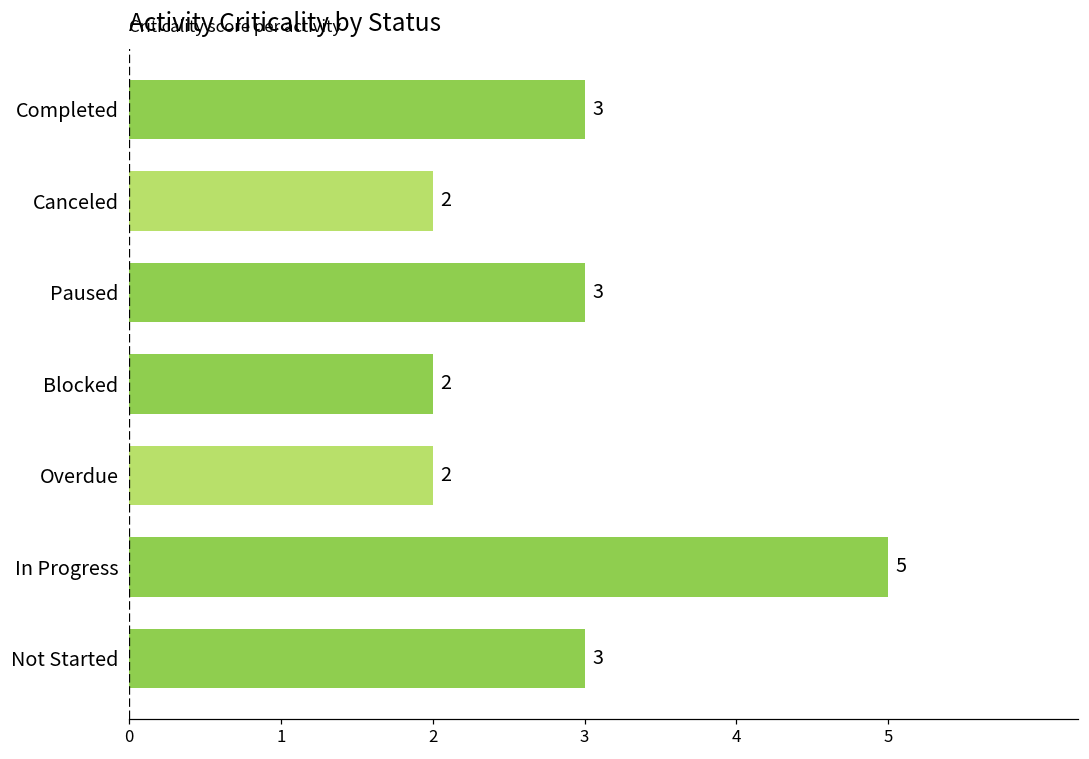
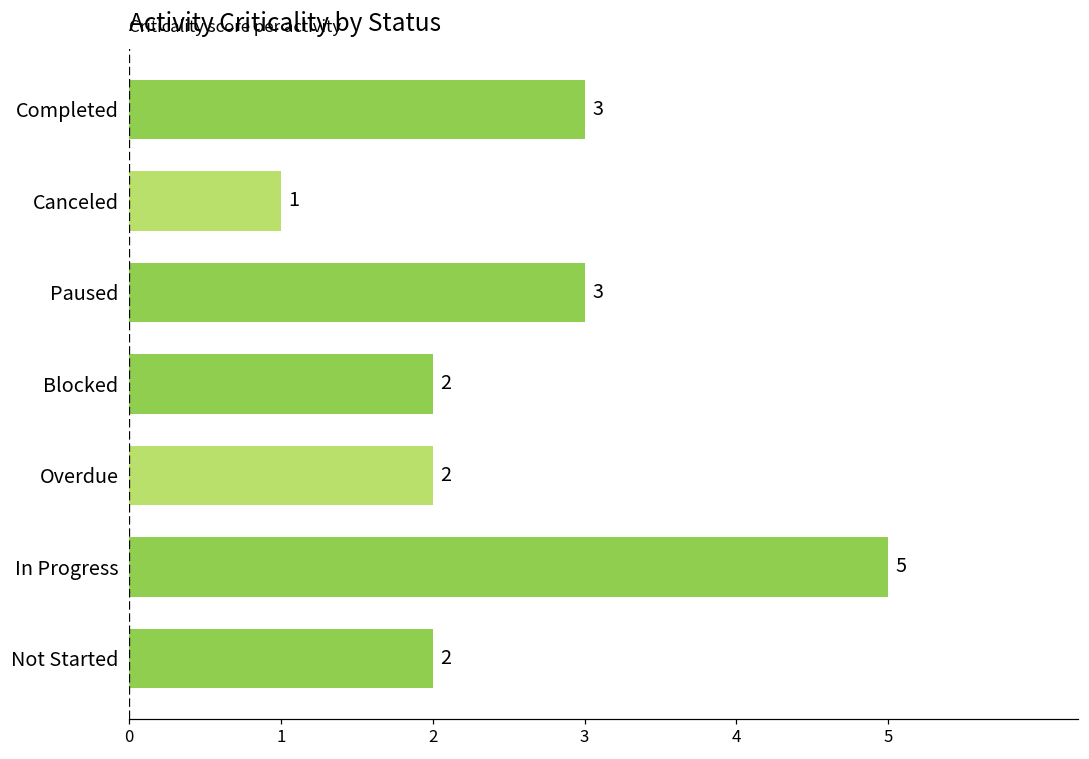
  {
    "Completed": 3,
-   "Canceled": 2,
+   "Canceled": 1,
    "Paused": 3,
    "Blocked": 2,
    "Overdue": 2,
    "In Progress": 5,
-   "Not Started": 3
+   "Not Started": 2
  }
